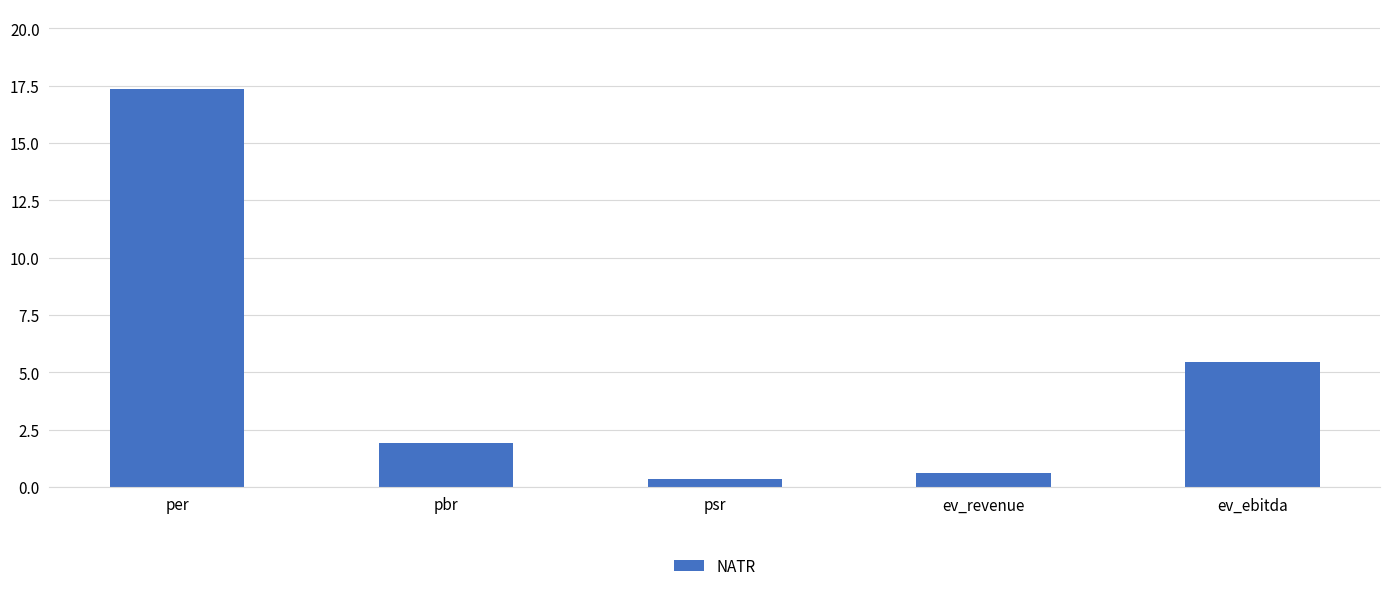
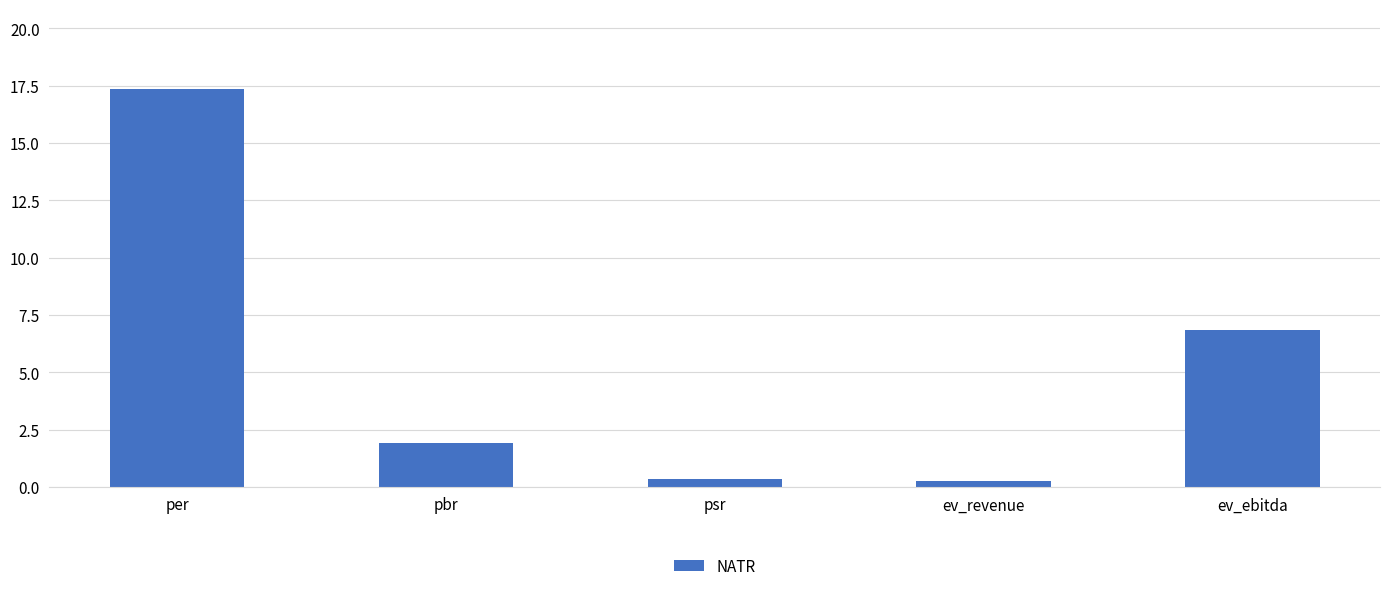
  {
    "per": 17.4,
    "pbr": 1.9,
    "psr": 0.3,
-   "ev_revenue": 0.6,
-   "ev_ebitda": 5.4
+   "ev_revenue": 0.2,
+   "ev_ebitda": 6.8
  }
